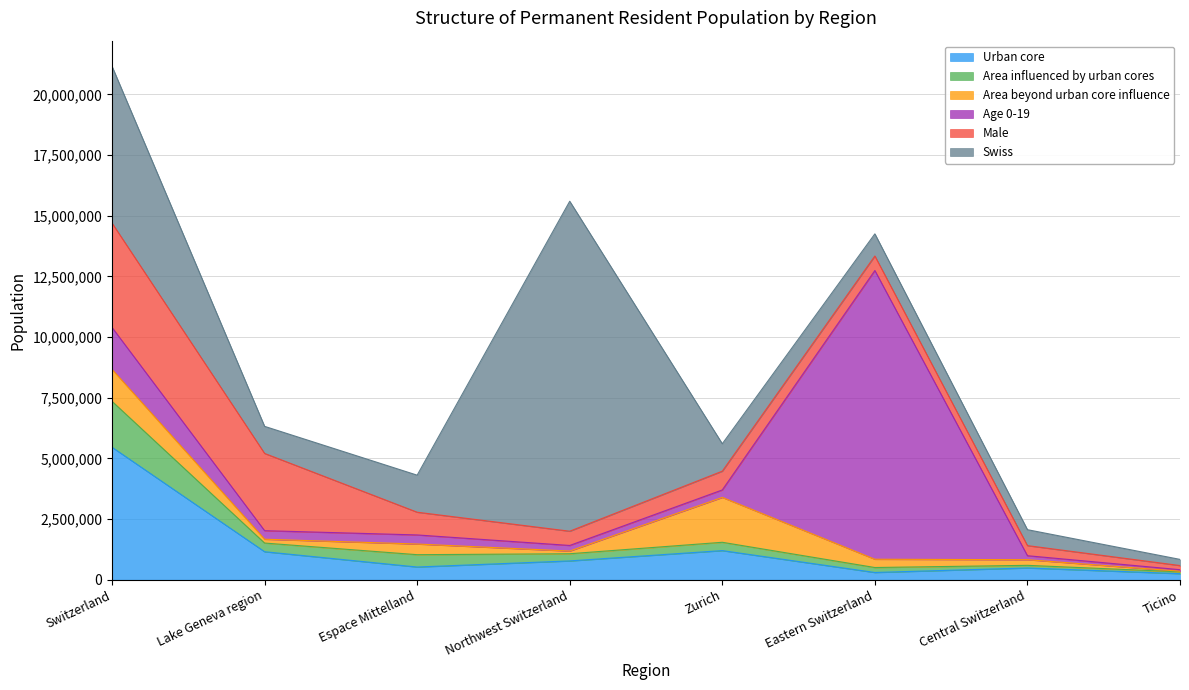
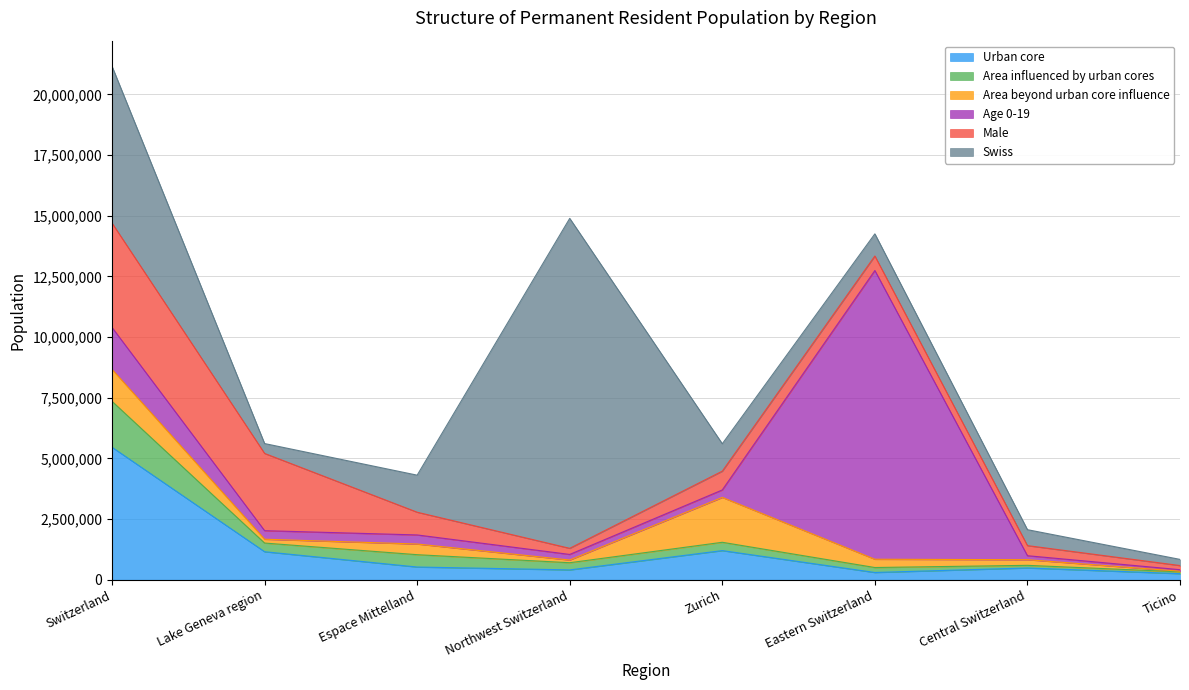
  {
    "Urban core": {
      "Switzerland": "5,500,000",
      "Lake Geneva region": "1,200,000",
      "Espace Mittelland": "500,000",
-     "Northwest Switzerland": "800,000",
+     "Northwest Switzerland": "400,000",
      "Zurich": "1,200,000",
      "Eastern Switzerland": "300,000",
      "Central Switzerland": "500,000"
    },
    "Area influenced by urban cores": {
      "Switzerland": "1,900,000",
      "Lake Geneva region": "400,000",
      "Espace Mittelland": "500,000",
      "Northwest Switzerland": "300,000",
      "Zurich": "300,000",
      "Eastern Switzerland": "200,000",
      "Central Switzerland": "100,000"
    },
    "Area beyond urban core influence": {
      "Switzerland": "1,300,000",
      "Lake Geneva region": "200,000",
      "Espace Mittelland": "400,000",
      "Northwest Switzerland": "100,000",
      "Zurich": "1,800,000",
      "Eastern Switzerland": "300,000",
      "Central Switzerland": "200,000"
    },
    "Age 0-19": {
      "Switzerland": "1,700,000",
      "Lake Geneva region": "400,000",
      "Espace Mittelland": "400,000",
      "Northwest Switzerland": "200,000",
      "Zurich": "300,000",
      "Eastern Switzerland": "11,900,000",
      "Central Switzerland": "200,000"
    },
    "Male": {
      "Switzerland": "4,300,000",
      "Lake Geneva region": "3,200,000",
      "Espace Mittelland": "900,000",
-     "Northwest Switzerland": "600,000",
+     "Northwest Switzerland": "300,000",
      "Zurich": "800,000",
      "Eastern Switzerland": "600,000",
      "Central Switzerland": "400,000",
      "Ticino": "200,000"
    },
    "Swiss": {
      "Switzerland": "6,500,000",
-     "Lake Geneva region": "1,100,000",
+     "Lake Geneva region": "400,000",
      "Espace Mittelland": "1,500,000",
      "Northwest Switzerland": "13,600,000",
      "Zurich": "1,100,000",
      "Eastern Switzerland": "900,000",
      "Central Switzerland": "700,000",
      "Ticino": "300,000"
    }
  }
